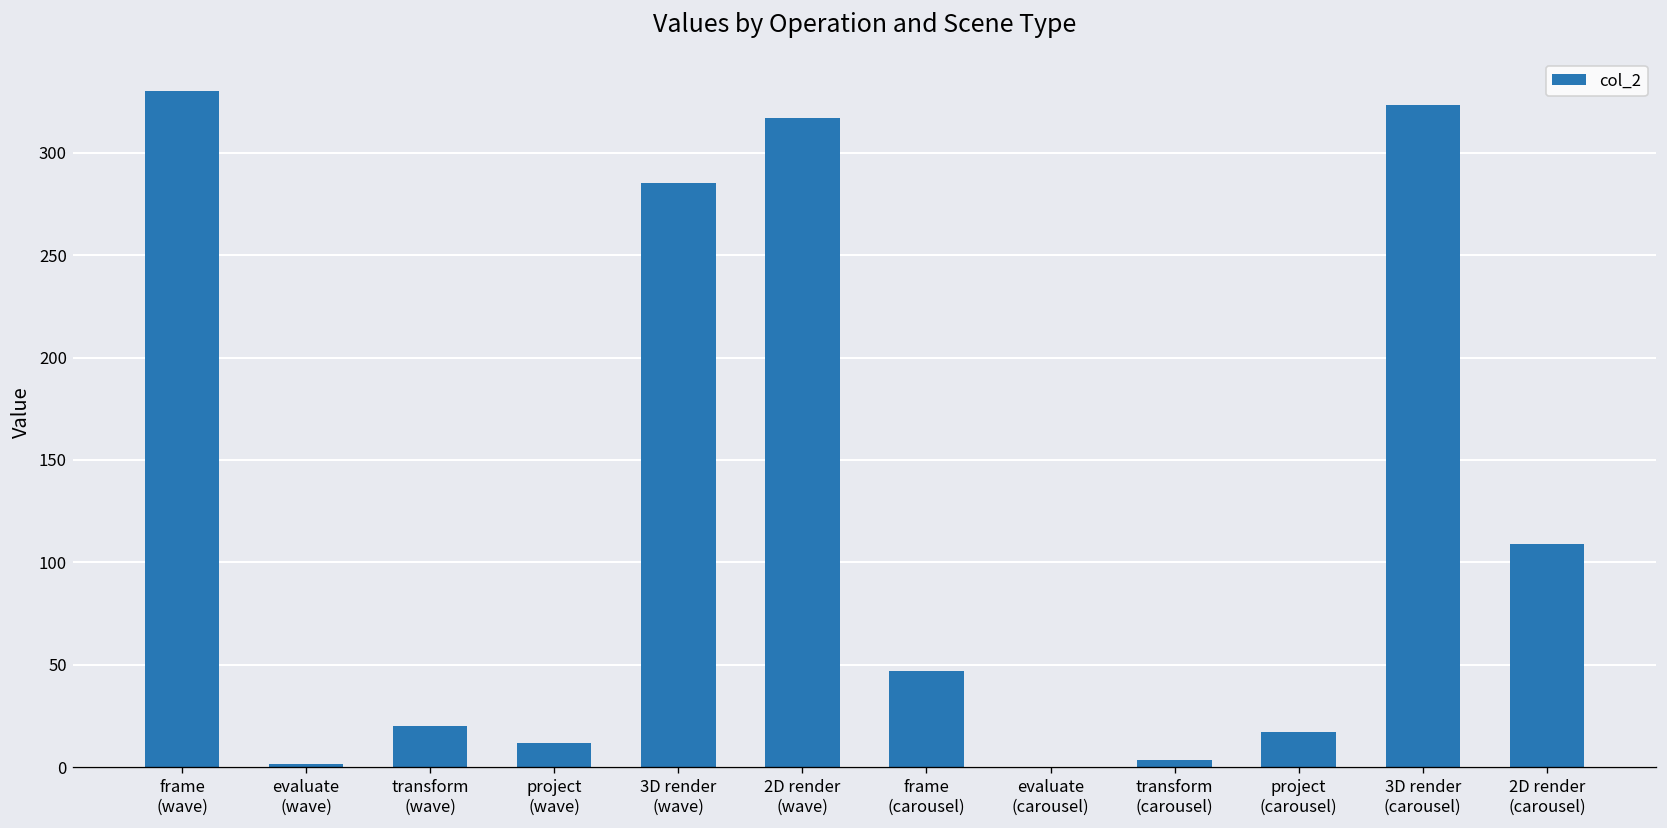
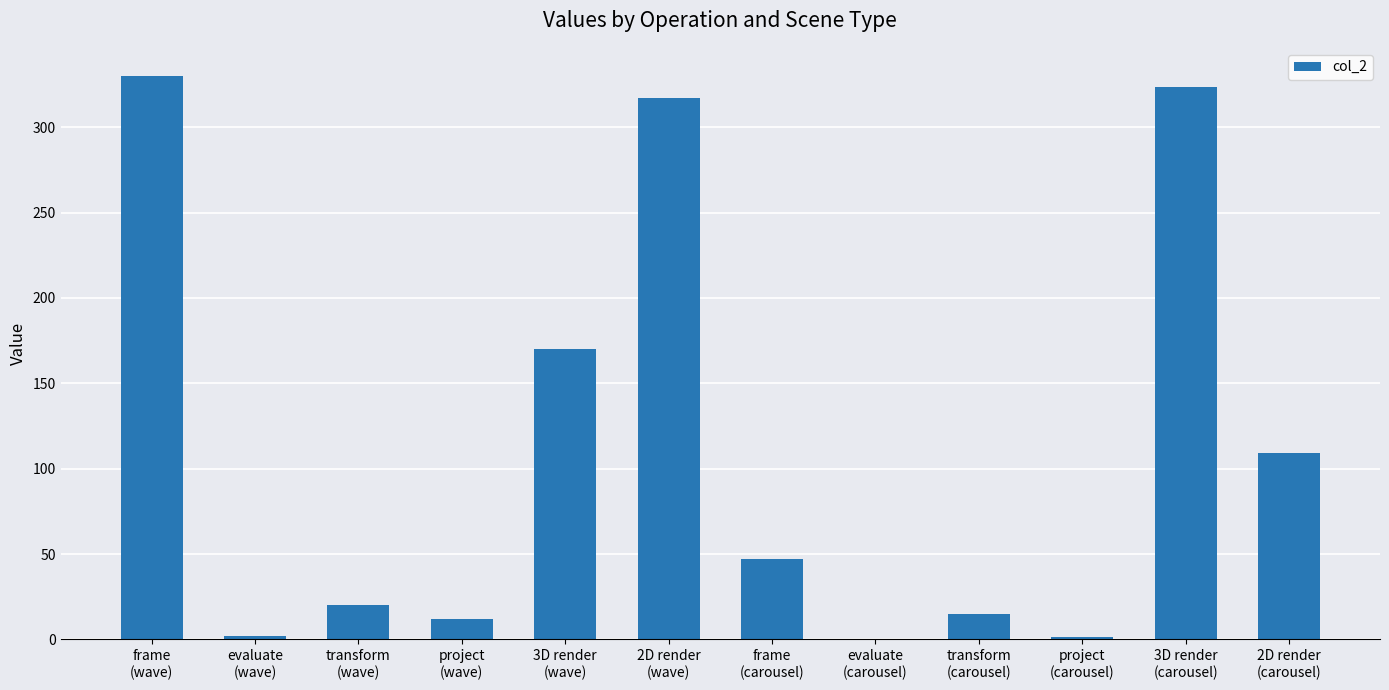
  {
    "frame (wave)": 330,
    "evaluate (wave)": 2,
    "transform (wave)": 20,
    "project (wave)": 12,
-   "3D render (wave)": 285,
+   "3D render (wave)": 170,
    "2D render (wave)": 317,
    "frame (carousel)": 47,
-   "transform (carousel)": 4,
-   "project (carousel)": 17,
+   "transform (carousel)": 15,
+   "project (carousel)": 2,
    "3D render (carousel)": 323,
    "2D render (carousel)": 109
  }
